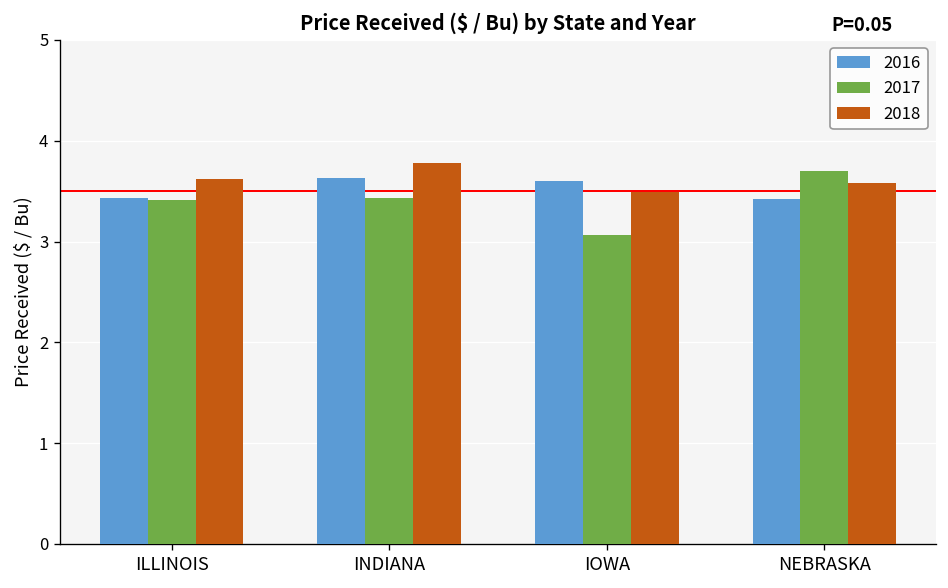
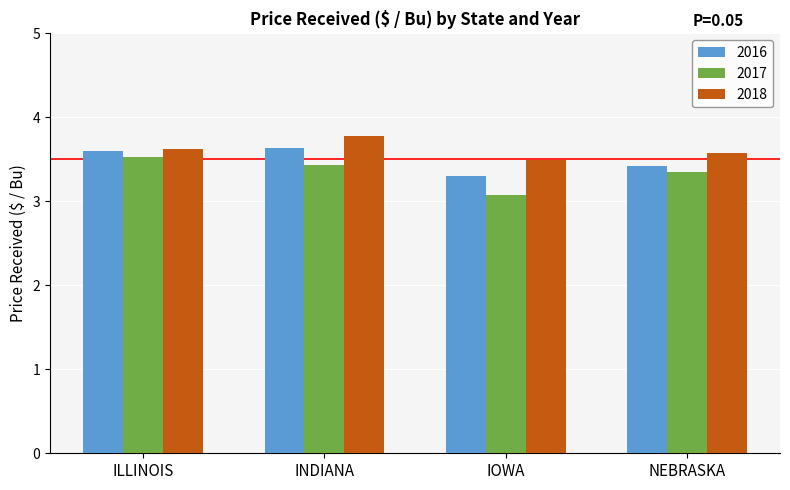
  {
    "2016": {
-     "ILLINOIS": 3.4,
+     "ILLINOIS": 3.6,
      "INDIANA": 3.6,
-     "IOWA": 3.6,
+     "IOWA": 3.3,
      "NEBRASKA": 3.4
    },
    "2017": {
-     "ILLINOIS": 3.4,
+     "ILLINOIS": 3.5,
      "INDIANA": 3.4,
      "IOWA": 3.1,
-     "NEBRASKA": 3.7
+     "NEBRASKA": 3.4
    },
    "2018": {
      "ILLINOIS": 3.6,
      "INDIANA": 3.8,
      "IOWA": 3.5,
      "NEBRASKA": 3.6
    }
  }
